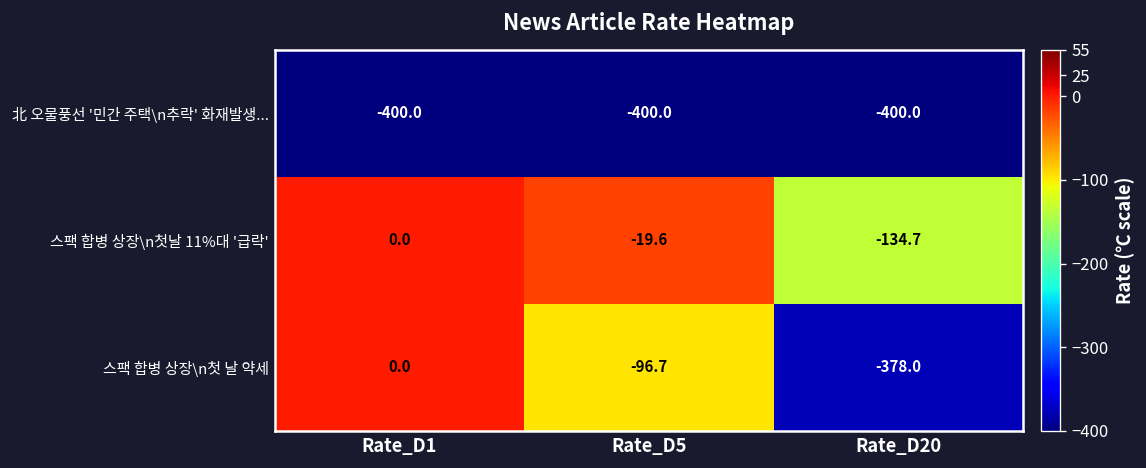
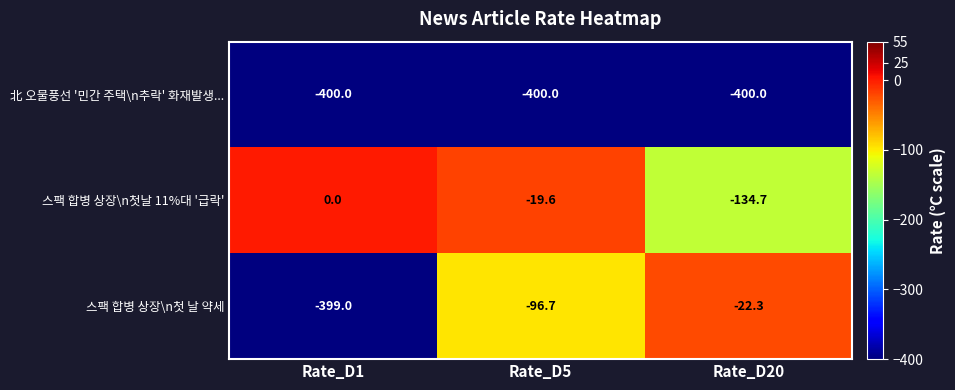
  {
    "北 오물풍선 '민간 주택\\n추락' 화재발생...": {
      "Rate_D1": -400.0,
      "Rate_D5": -400.0,
      "Rate_D20": -400.0
    },
    "스팩 합병 상장\\n첫날 11%대 '급락'": {
      "Rate_D1": 0.0,
      "Rate_D5": -19.6,
      "Rate_D20": -134.7
    },
    "스팩 합병 상장\\n첫 날 약세": {
-     "Rate_D1": 0.0,
+     "Rate_D1": -399.0,
      "Rate_D5": -96.7,
-     "Rate_D20": -378.0
+     "Rate_D20": -22.3
    }
  }
